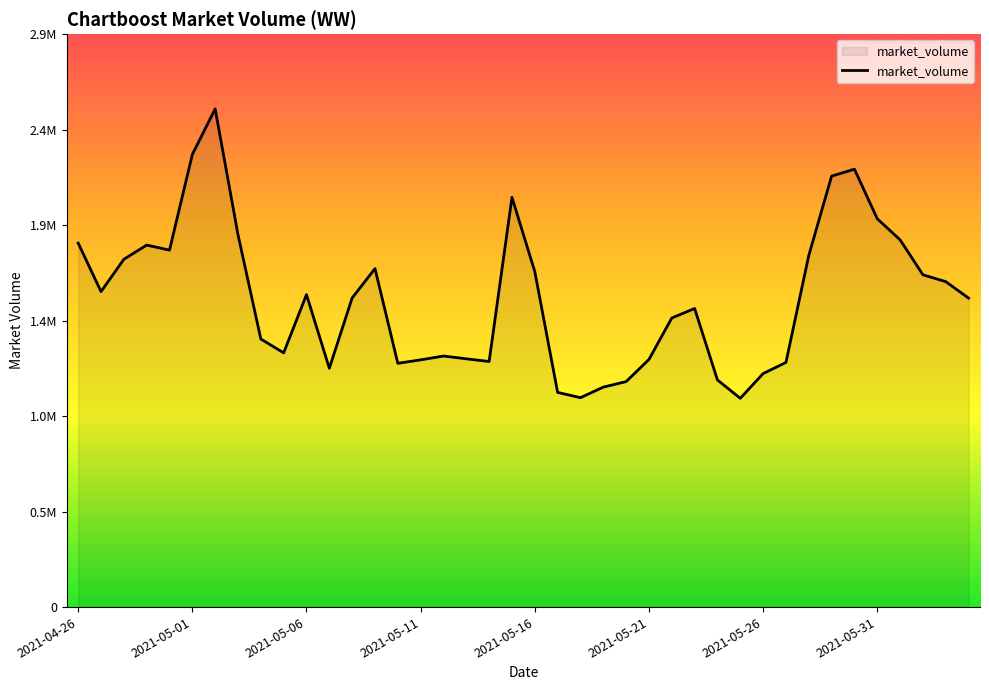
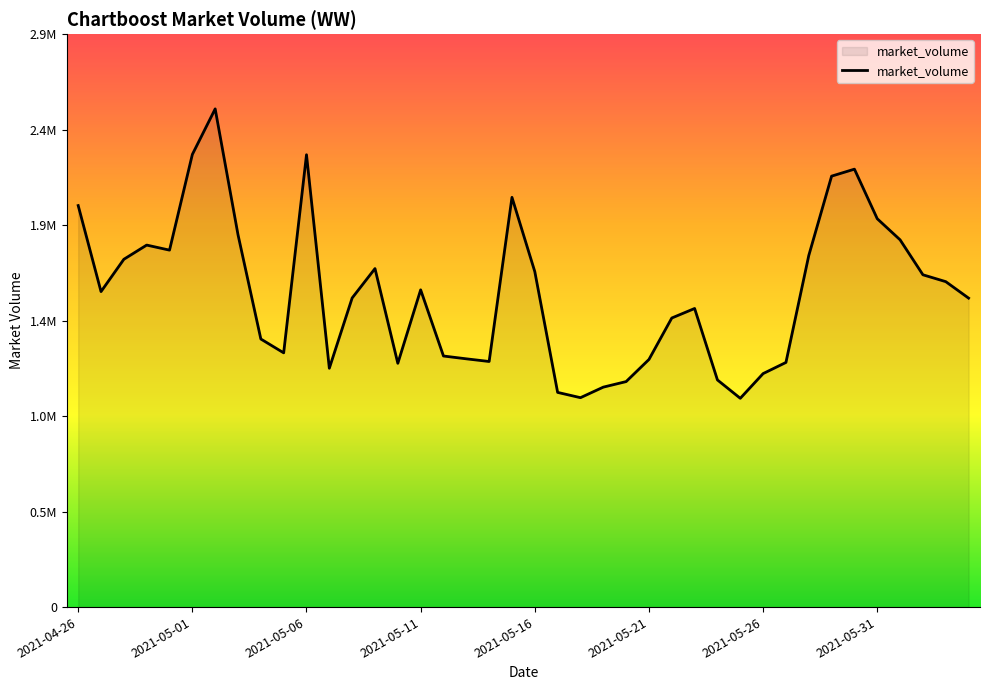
  {
-   "2021-04-26": 1850000,
+   "2021-04-26": 2040000,
    "2021-05-01": 2290000,
-   "2021-05-06": 1580000,
-   "2021-05-11": 1250000,
+   "2021-05-06": 2290000,
+   "2021-05-11": 1610000,
    "2021-05-16": 1700000,
    "2021-05-21": 1260000,
    "2021-05-26": 1180000,
    "2021-05-31": 1970000
  }
